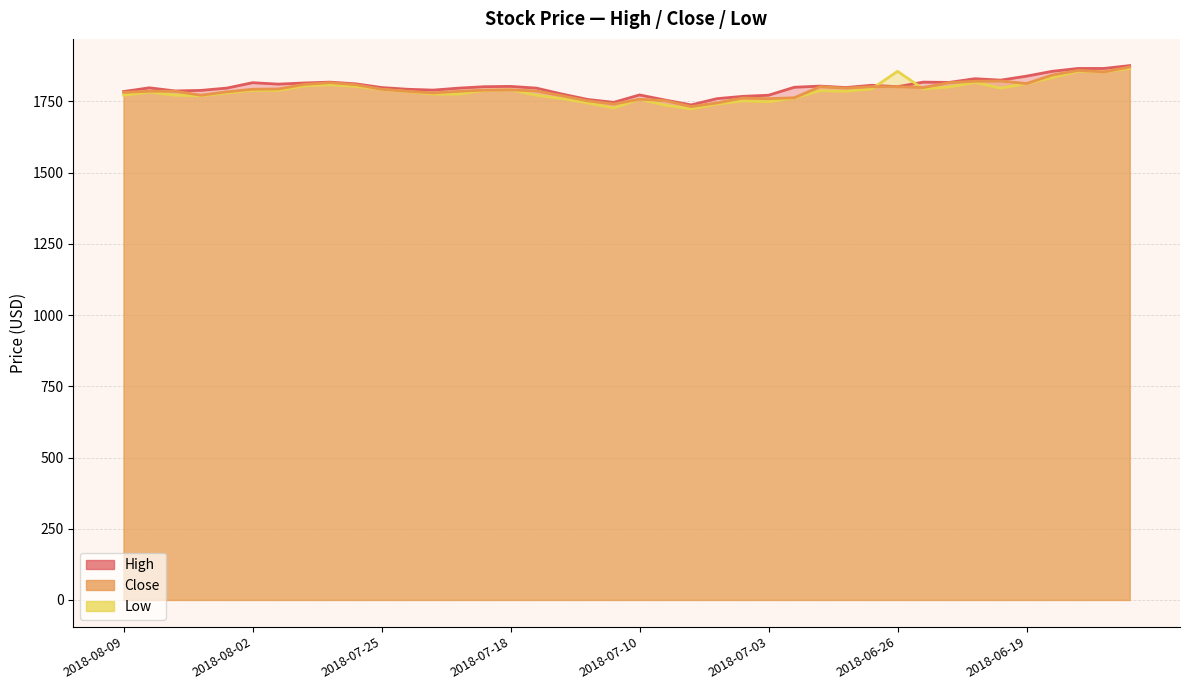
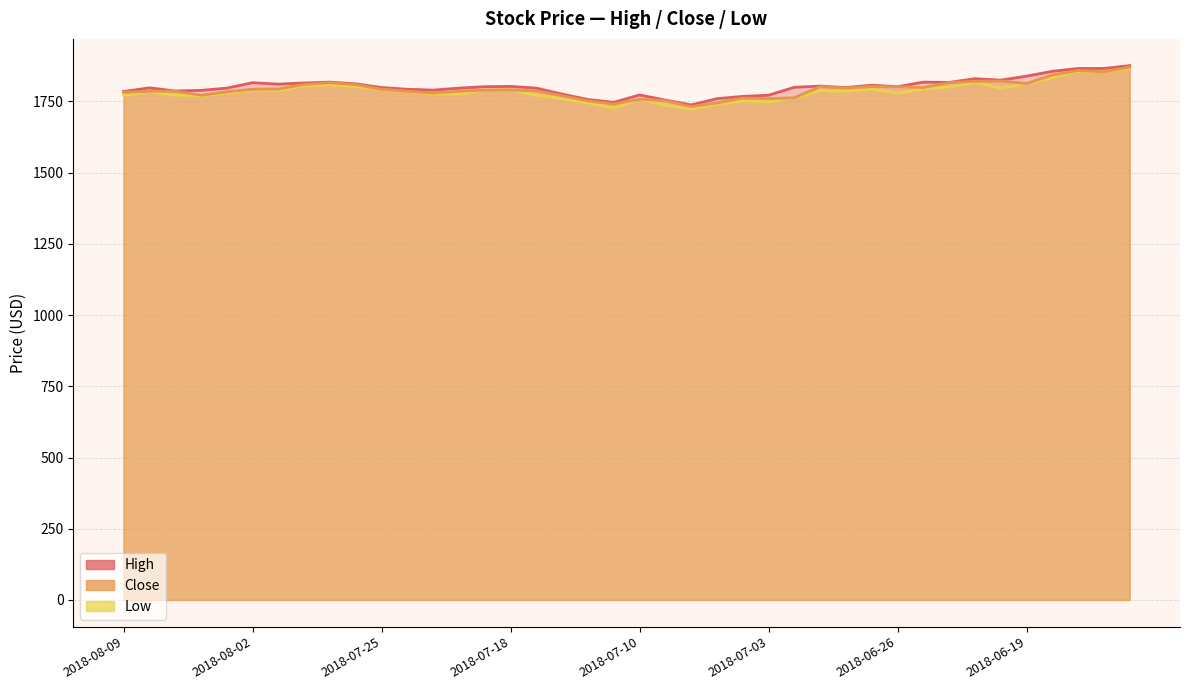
  {
    "Low": {
      "2018-08-09": 1770,
      "2018-07-03": 1750,
-     "2018-06-26": 1860
+     "2018-06-26": 1780
    }
  }
